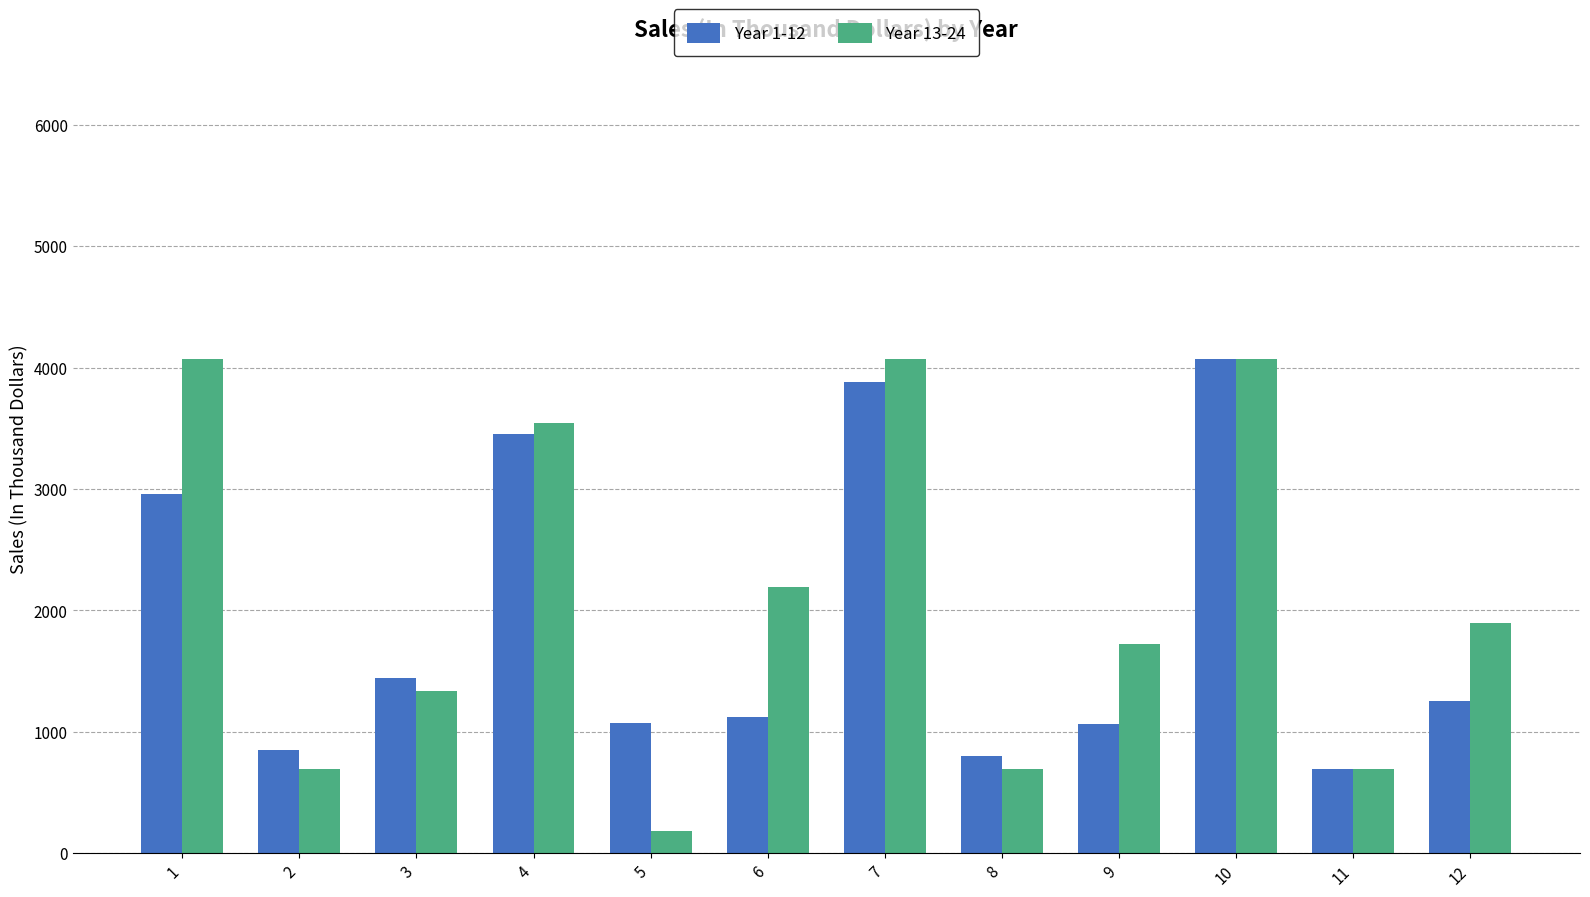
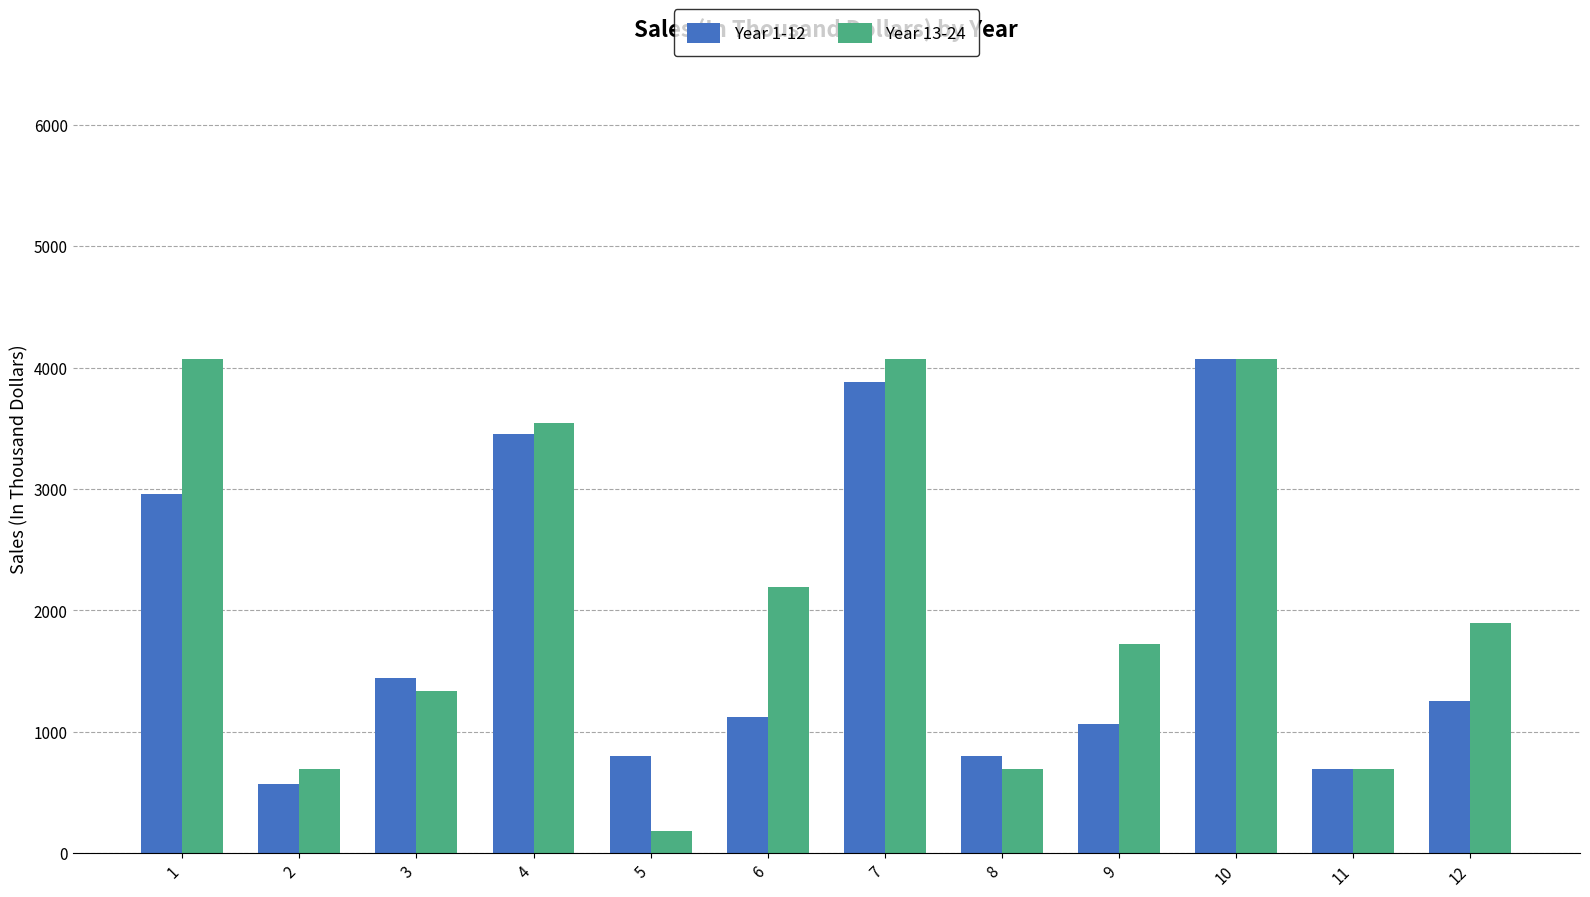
  {
    "Year 1-12": {
      "1": 2960,
-     "2": 850,
+     "2": 570,
      "3": 1440,
      "4": 3450,
-     "5": 1080,
+     "5": 800,
      "6": 1120,
      "7": 3880,
      "8": 800,
      "9": 1060,
      "10": 4070,
      "11": 690,
      "12": 1250
    },
    "Year 13-24": {
      "1": 4070,
      "2": 690,
      "3": 1340,
      "4": 3540,
      "5": 180,
      "6": 2190,
      "7": 4070,
      "8": 690,
      "9": 1730,
      "10": 4070,
      "11": 690,
      "12": 1900
    }
  }
